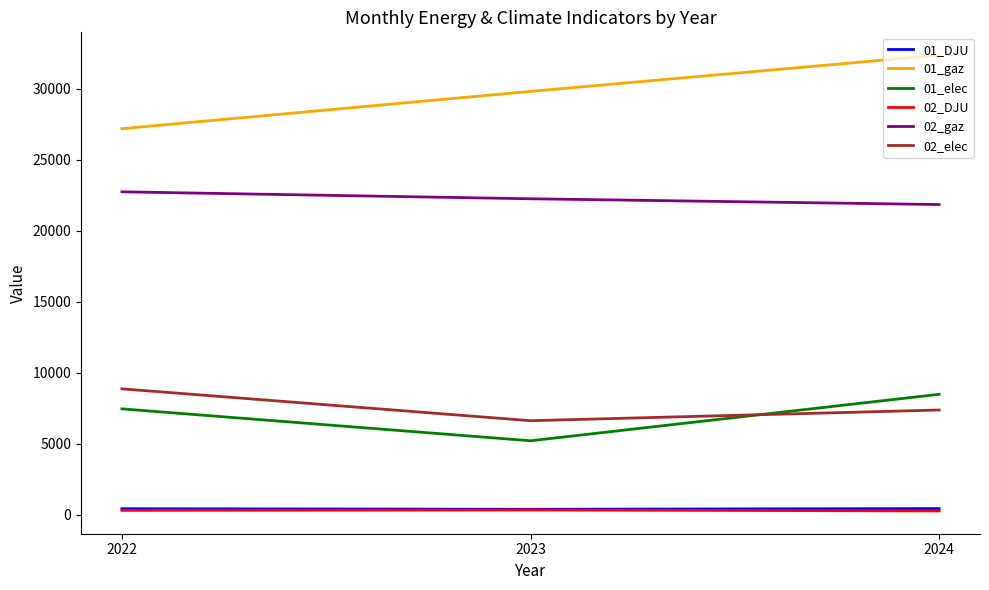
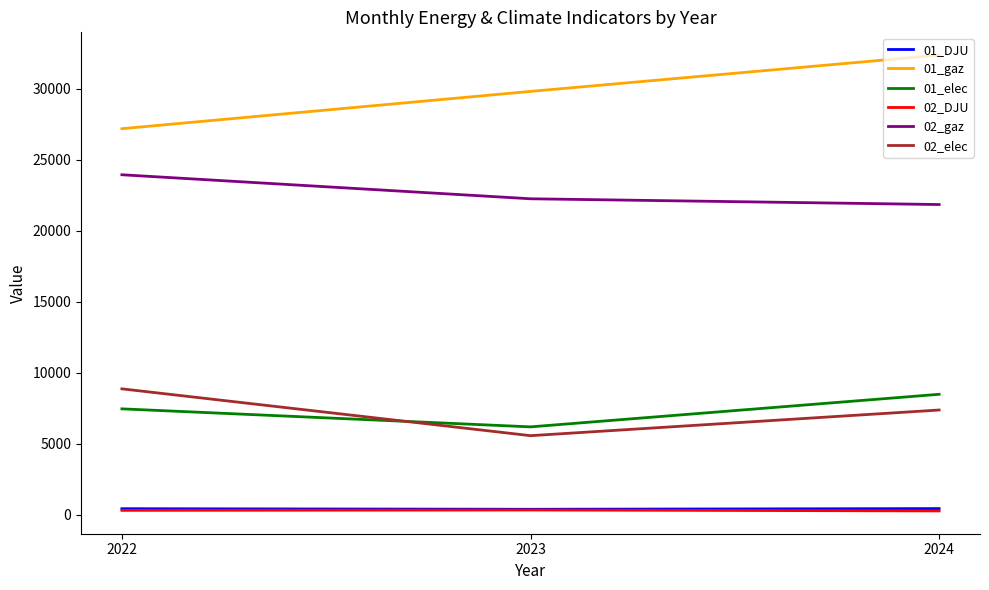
  {
    "01_gaz": {
      "2022": 27200,
      "2023": 29800
    },
    "01_elec": {
      "2022": 7500,
-     "2023": 5200,
+     "2023": 6200,
      "2024": 8500
    },
    "02_gaz": {
-     "2022": 22700,
+     "2022": 23900,
      "2023": 22200,
      "2024": 21800
    },
    "02_elec": {
      "2022": 8900,
-     "2023": 6600,
+     "2023": 5600,
      "2024": 7400
    }
  }
